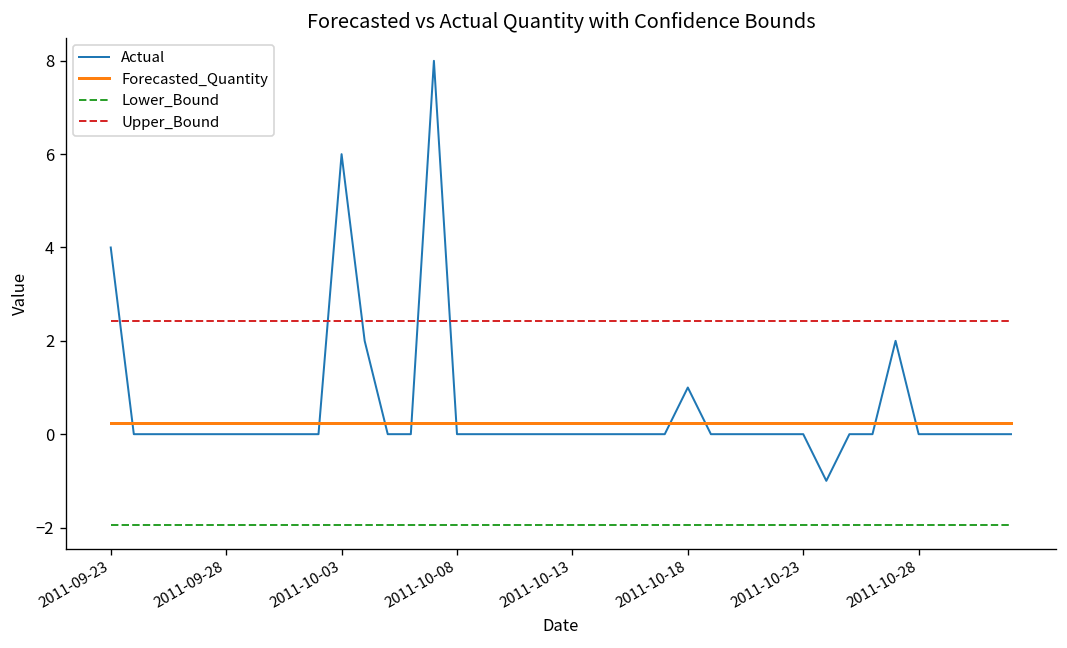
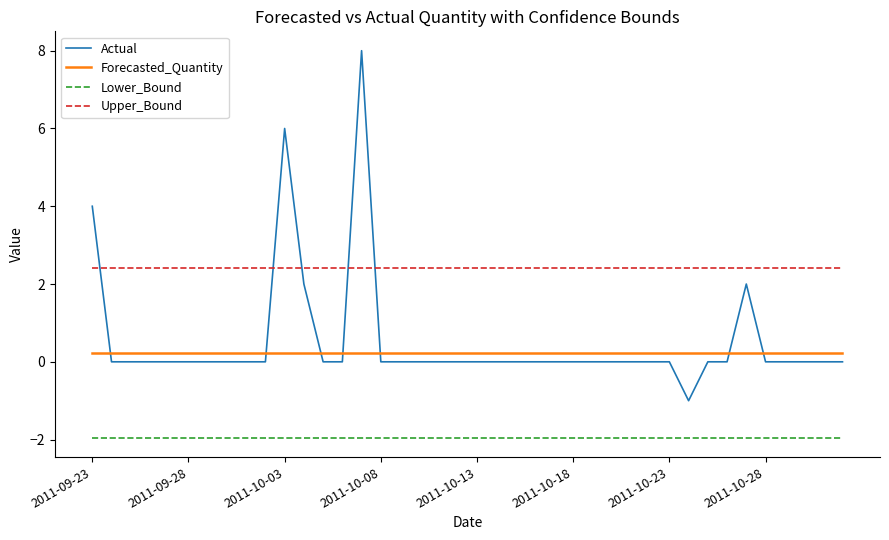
  {
    "Actual": {
      "2011-09-23": 4,
      "2011-09-28": 0,
      "2011-10-03": 6,
      "2011-10-08": 0,
      "2011-10-13": 0,
-     "2011-10-18": 1,
+     "2011-10-18": 0,
      "2011-10-23": 0,
      "2011-10-28": 0
    },
    "Forecasted_Quantity": {
      "2011-09-23": 0.2,
      "2011-09-28": 0.2,
      "2011-10-03": 0.2,
      "2011-10-08": 0.2,
      "2011-10-13": 0.2,
      "2011-10-18": 0.2,
      "2011-10-23": 0.2,
      "2011-10-28": 0.2
    },
    "Lower_Bound": {
      "2011-09-23": -2,
      "2011-09-28": -2,
      "2011-10-03": -2,
      "2011-10-08": -2,
      "2011-10-13": -2,
      "2011-10-18": -2,
      "2011-10-23": -2,
      "2011-10-28": -2
    },
    "Upper_Bound": {
      "2011-09-23": 2.4,
      "2011-09-28": 2.4,
      "2011-10-03": 2.4,
      "2011-10-08": 2.4,
      "2011-10-13": 2.4,
      "2011-10-18": 2.4,
      "2011-10-23": 2.4,
      "2011-10-28": 2.4
    }
  }
